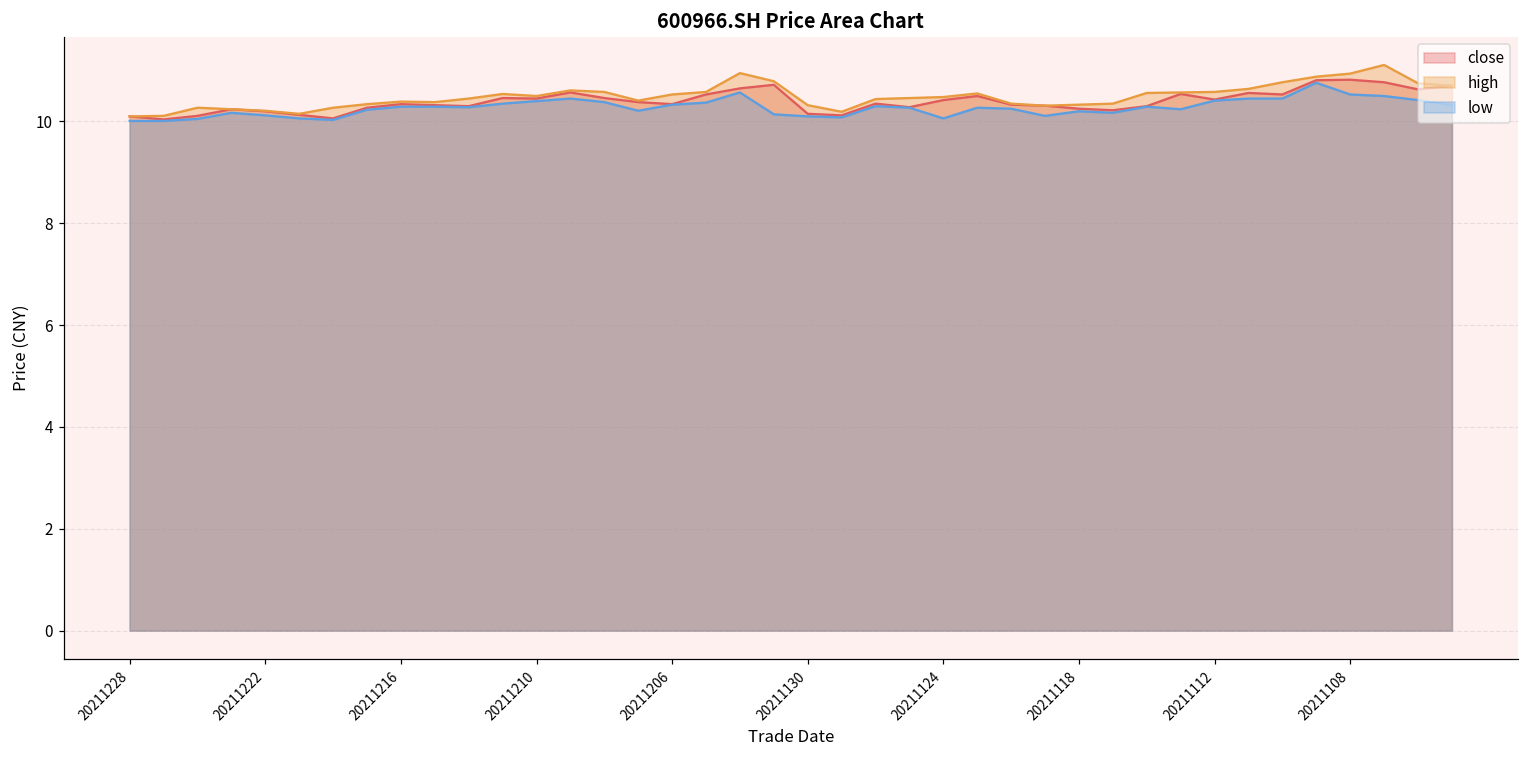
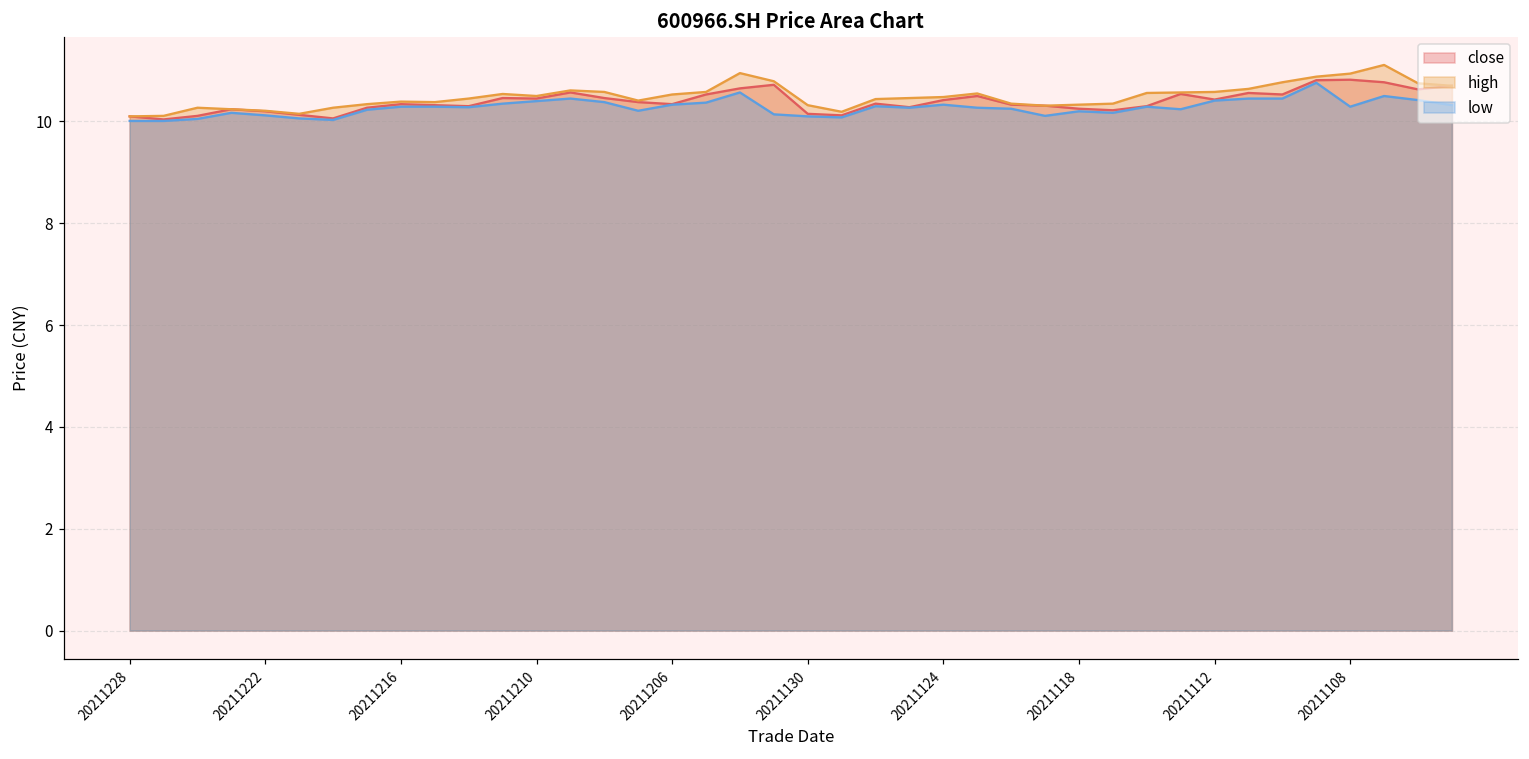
  {
    "low": {
      "20211228": 10.0,
      "20211222": 10.1,
-     "20211124": 10.1,
-     "20211108": 10.5
+     "20211124": 10.3,
+     "20211108": 10.3
    }
  }
